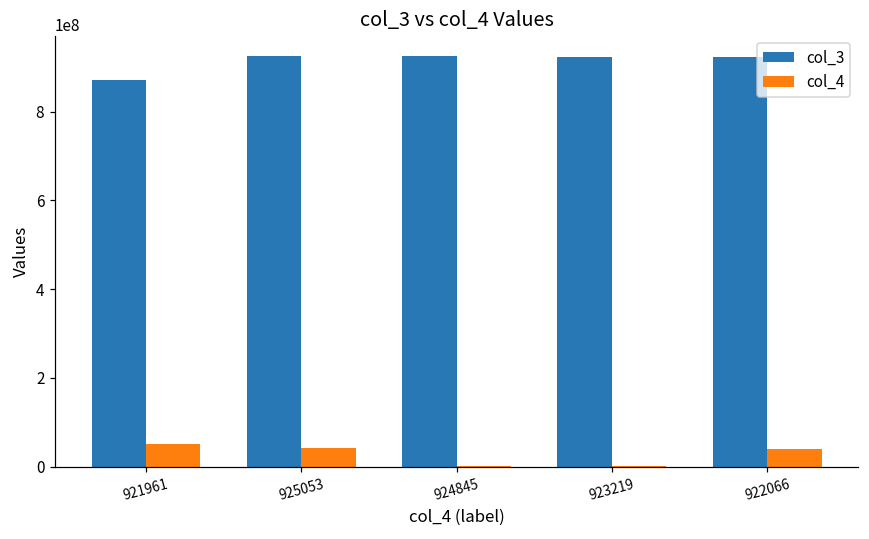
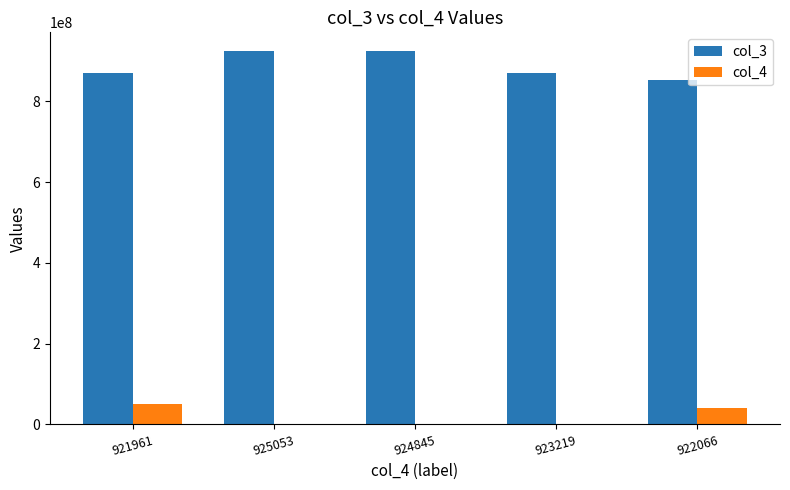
  {
    "col_3": {
      "921961": 870000000,
      "925053": 930000000,
      "924845": 920000000,
-     "923219": 920000000,
-     "922066": 920000000
+     "923219": 870000000,
+     "922066": 850000000
    },
    "col_4": {
      "921961": 50000000,
-     "925053": 40000000,
+     "925053": 0,
      "922066": 40000000
    }
  }
